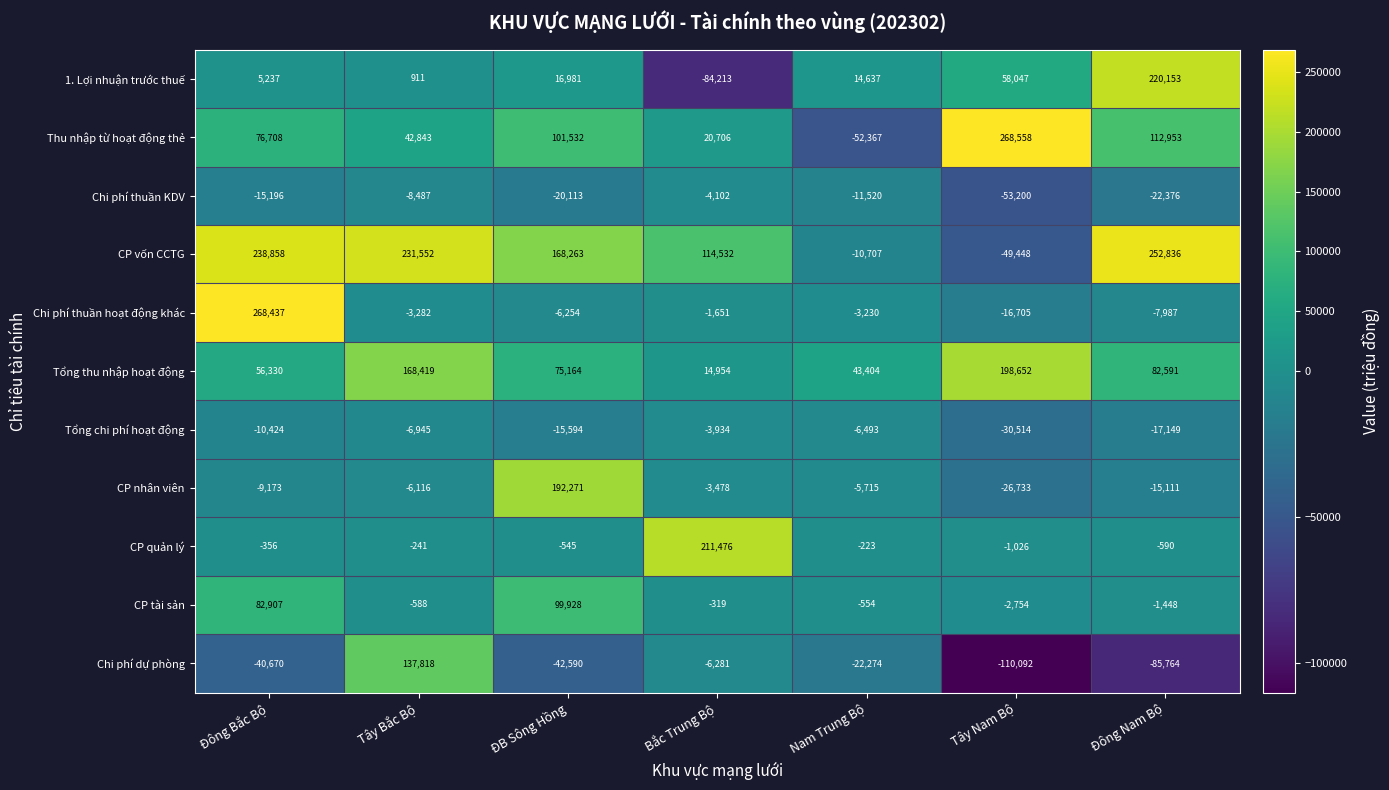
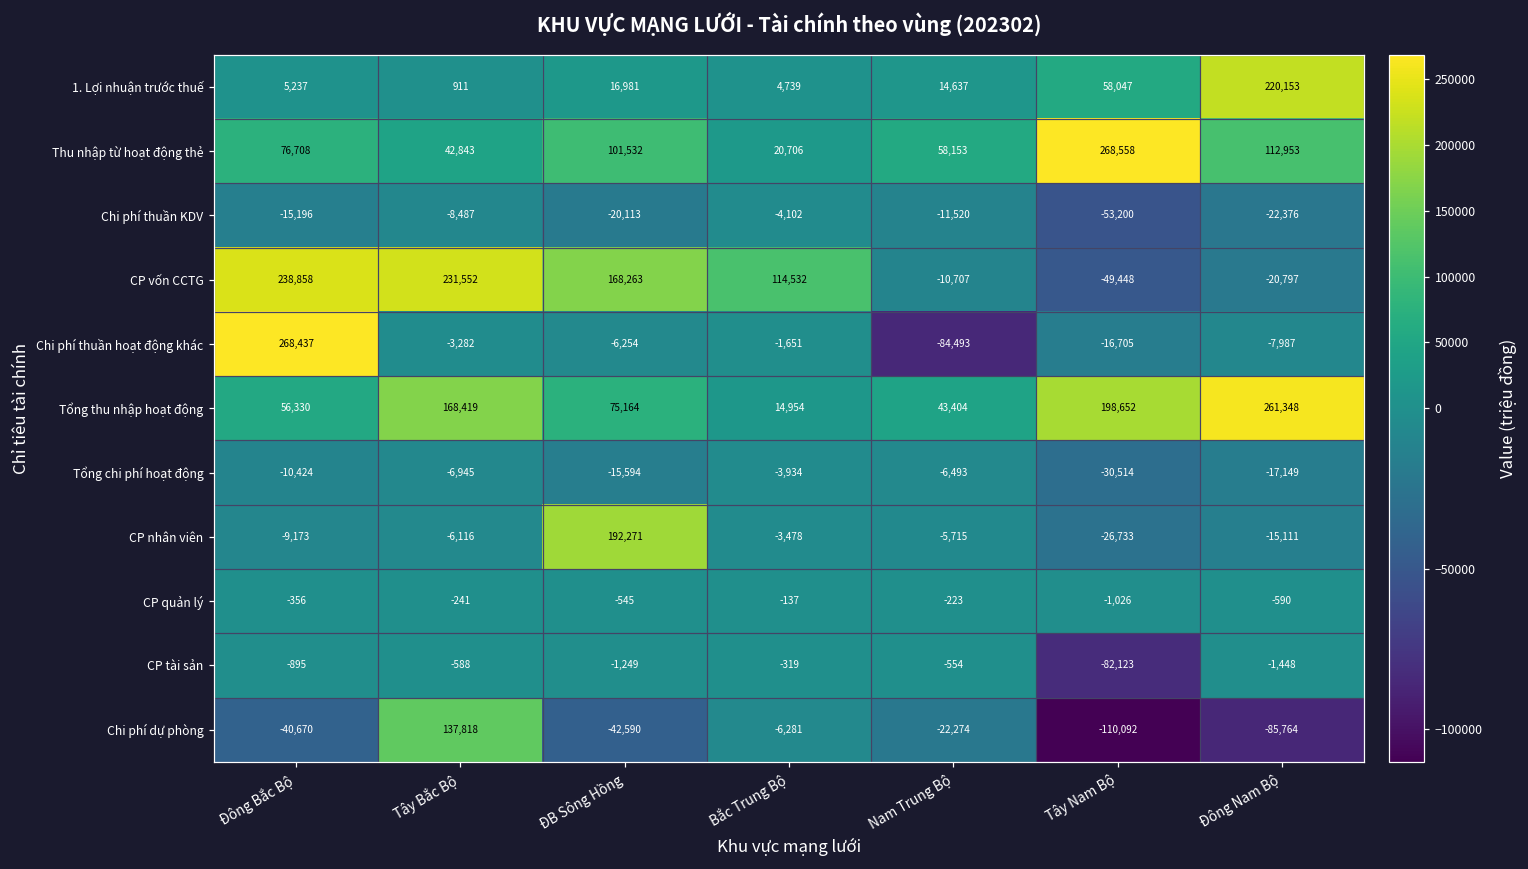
  {
    "1. Lợi nhuận trước thuế": {
      "Đông Bắc Bộ": "5,237",
      "Tây Bắc Bộ": "911",
      "ĐB Sông Hồng": "16,981",
-     "Bắc Trung Bộ": "-84,213",
+     "Bắc Trung Bộ": "4,739",
      "Nam Trung Bộ": "14,637",
      "Tây Nam Bộ": "58,047",
      "Đông Nam Bộ": "220,153"
    },
    "Thu nhập từ hoạt động thẻ": {
      "Đông Bắc Bộ": "76,708",
      "Tây Bắc Bộ": "42,843",
      "ĐB Sông Hồng": "101,532",
      "Bắc Trung Bộ": "20,706",
-     "Nam Trung Bộ": "-52,367",
+     "Nam Trung Bộ": "58,153",
      "Tây Nam Bộ": "268,558",
      "Đông Nam Bộ": "112,953"
    },
    "Chi phí thuần KDV": {
      "Đông Bắc Bộ": "-15,196",
      "Tây Bắc Bộ": "-8,487",
      "ĐB Sông Hồng": "-20,113",
      "Bắc Trung Bộ": "-4,102",
      "Nam Trung Bộ": "-11,520",
      "Tây Nam Bộ": "-53,200",
      "Đông Nam Bộ": "-22,376"
    },
    "CP vốn CCTG": {
      "Đông Bắc Bộ": "238,858",
      "Tây Bắc Bộ": "231,552",
      "ĐB Sông Hồng": "168,263",
      "Bắc Trung Bộ": "114,532",
      "Nam Trung Bộ": "-10,707",
      "Tây Nam Bộ": "-49,448",
-     "Đông Nam Bộ": "252,836"
+     "Đông Nam Bộ": "-20,797"
    },
    "Chi phí thuần hoạt động khác": {
      "Đông Bắc Bộ": "268,437",
      "Tây Bắc Bộ": "-3,282",
      "ĐB Sông Hồng": "-6,254",
      "Bắc Trung Bộ": "-1,651",
-     "Nam Trung Bộ": "-3,230",
+     "Nam Trung Bộ": "-84,493",
      "Tây Nam Bộ": "-16,705",
      "Đông Nam Bộ": "-7,987"
    },
    "Tổng thu nhập hoạt động": {
      "Đông Bắc Bộ": "56,330",
      "Tây Bắc Bộ": "168,419",
      "ĐB Sông Hồng": "75,164",
      "Bắc Trung Bộ": "14,954",
      "Nam Trung Bộ": "43,404",
      "Tây Nam Bộ": "198,652",
-     "Đông Nam Bộ": "82,591"
+     "Đông Nam Bộ": "261,348"
    },
    "Tổng chi phí hoạt động": {
      "Đông Bắc Bộ": "-10,424",
      "Tây Bắc Bộ": "-6,945",
      "ĐB Sông Hồng": "-15,594",
      "Bắc Trung Bộ": "-3,934",
      "Nam Trung Bộ": "-6,493",
      "Tây Nam Bộ": "-30,514",
      "Đông Nam Bộ": "-17,149"
    },
    "CP nhân viên": {
      "Đông Bắc Bộ": "-9,173",
      "Tây Bắc Bộ": "-6,116",
      "ĐB Sông Hồng": "192,271",
      "Bắc Trung Bộ": "-3,478",
      "Nam Trung Bộ": "-5,715",
      "Tây Nam Bộ": "-26,733",
      "Đông Nam Bộ": "-15,111"
    },
    "CP quản lý": {
      "Đông Bắc Bộ": "-356",
      "Tây Bắc Bộ": "-241",
      "ĐB Sông Hồng": "-545",
-     "Bắc Trung Bộ": "211,476",
+     "Bắc Trung Bộ": "-137",
      "Nam Trung Bộ": "-223",
      "Tây Nam Bộ": "-1,026",
      "Đông Nam Bộ": "-590"
    },
    "CP tài sản": {
-     "Đông Bắc Bộ": "82,907",
+     "Đông Bắc Bộ": "-895",
      "Tây Bắc Bộ": "-588",
-     "ĐB Sông Hồng": "99,928",
+     "ĐB Sông Hồng": "-1,249",
      "Bắc Trung Bộ": "-319",
      "Nam Trung Bộ": "-554",
-     "Tây Nam Bộ": "-2,754",
+     "Tây Nam Bộ": "-82,123",
      "Đông Nam Bộ": "-1,448"
    },
    "Chi phí dự phòng": {
      "Đông Bắc Bộ": "-40,670",
      "Tây Bắc Bộ": "137,818",
      "ĐB Sông Hồng": "-42,590",
      "Bắc Trung Bộ": "-6,281",
      "Nam Trung Bộ": "-22,274",
      "Tây Nam Bộ": "-110,092",
      "Đông Nam Bộ": "-85,764"
    }
  }
